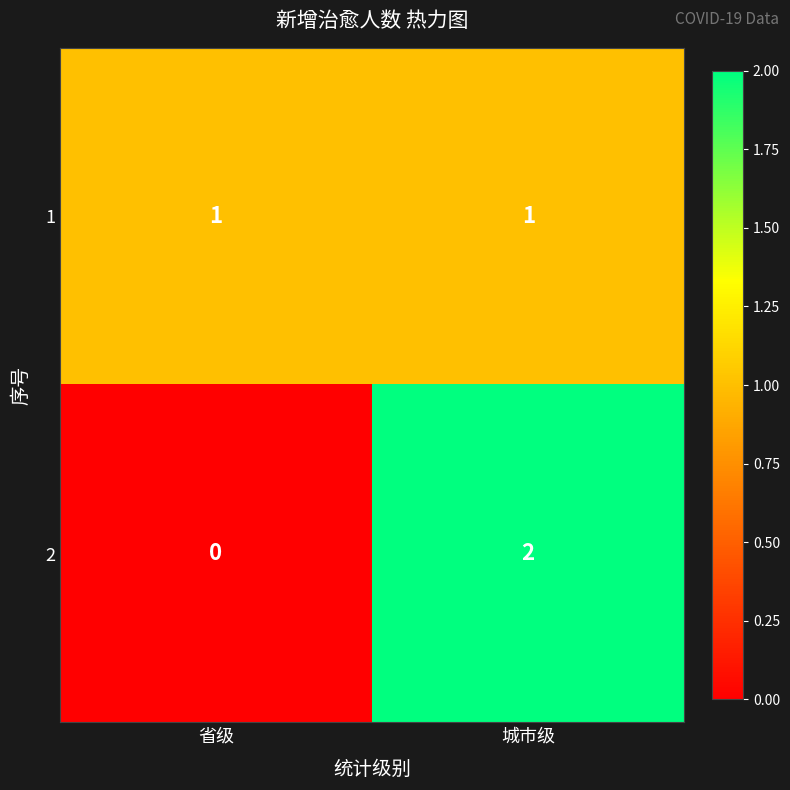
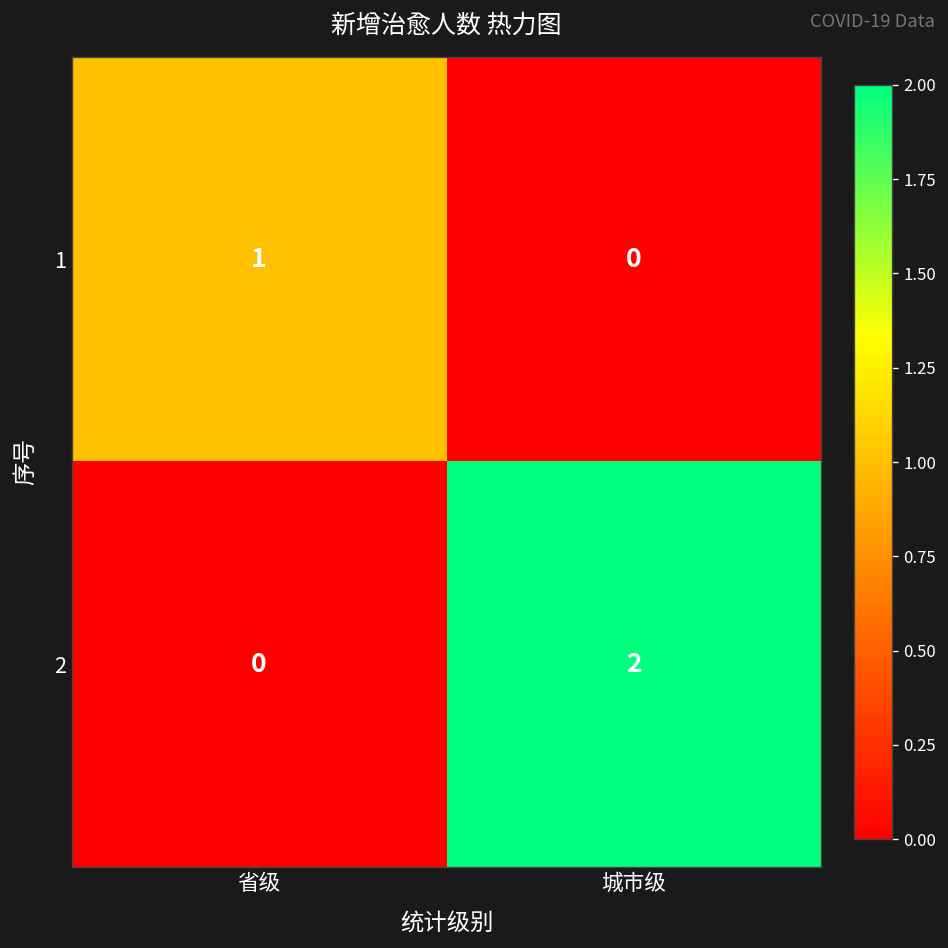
  {
    "1": {
      "省级": 1,
-     "城市级": 1
+     "城市级": 0
    },
    "2": {
      "省级": 0,
      "城市级": 2
    }
  }
